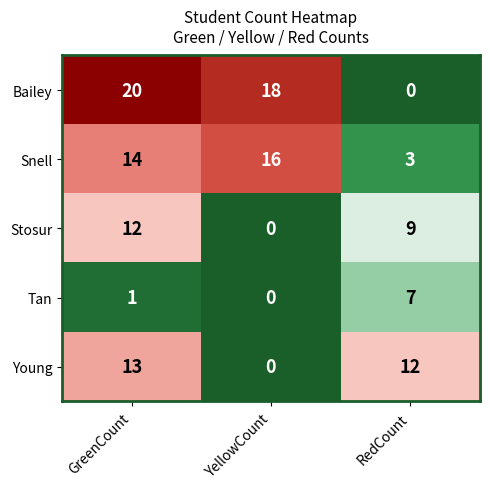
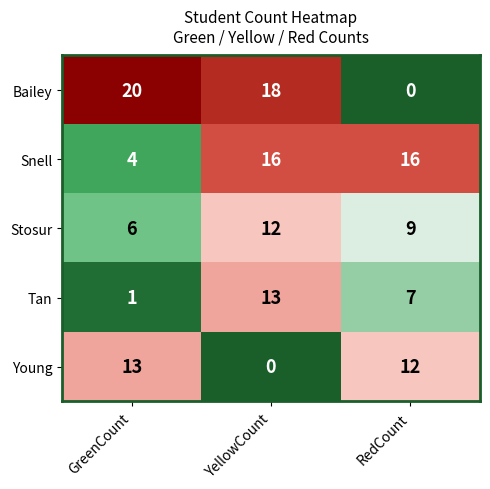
  {
    "Bailey": {
      "GreenCount": 20,
      "YellowCount": 18,
      "RedCount": 0
    },
    "Snell": {
-     "GreenCount": 14,
+     "GreenCount": 4,
      "YellowCount": 16,
-     "RedCount": 3
+     "RedCount": 16
    },
    "Stosur": {
-     "GreenCount": 12,
-     "YellowCount": 0,
+     "GreenCount": 6,
+     "YellowCount": 12,
      "RedCount": 9
    },
    "Tan": {
      "GreenCount": 1,
-     "YellowCount": 0,
+     "YellowCount": 13,
      "RedCount": 7
    },
    "Young": {
      "GreenCount": 13,
      "YellowCount": 0,
      "RedCount": 12
    }
  }
